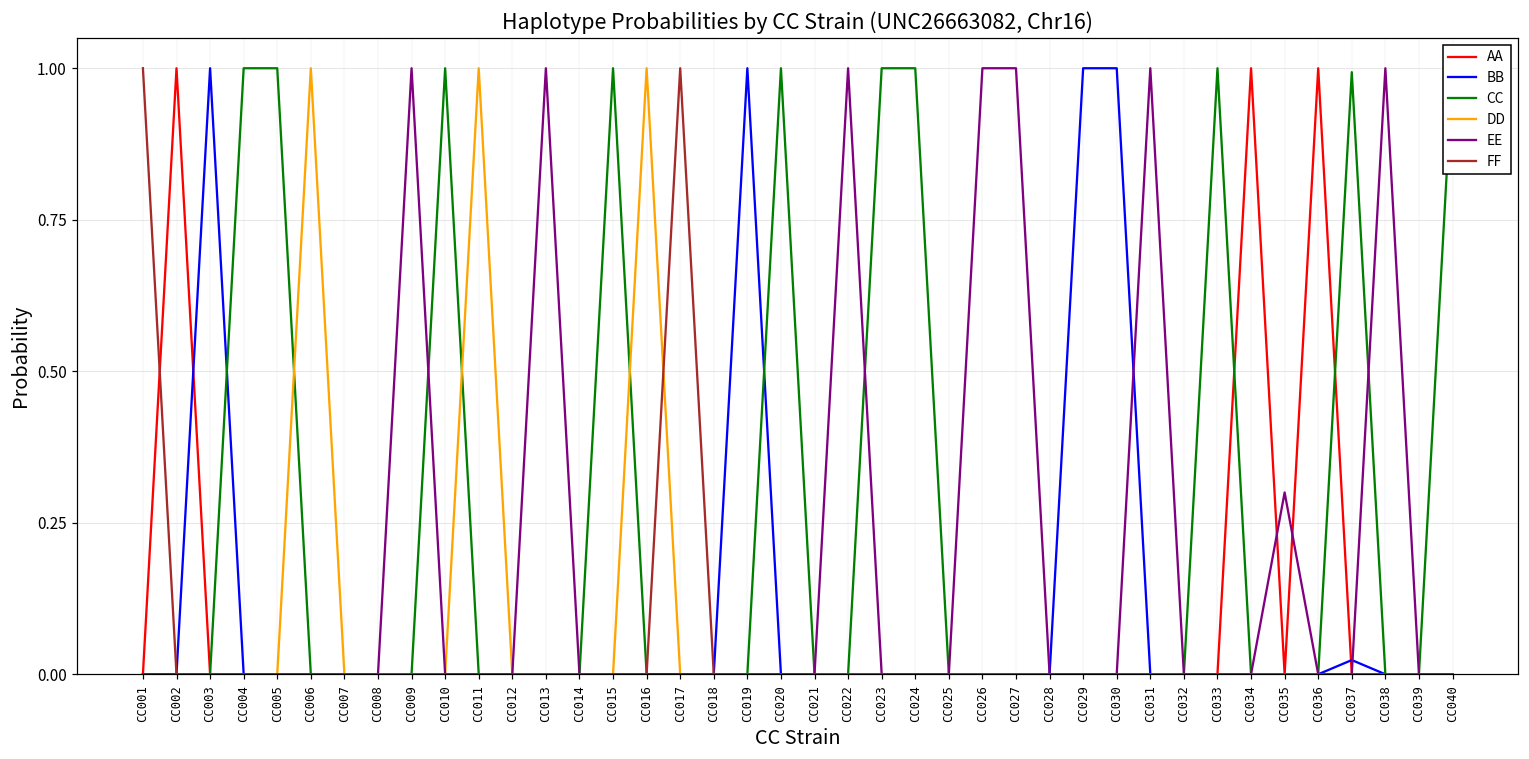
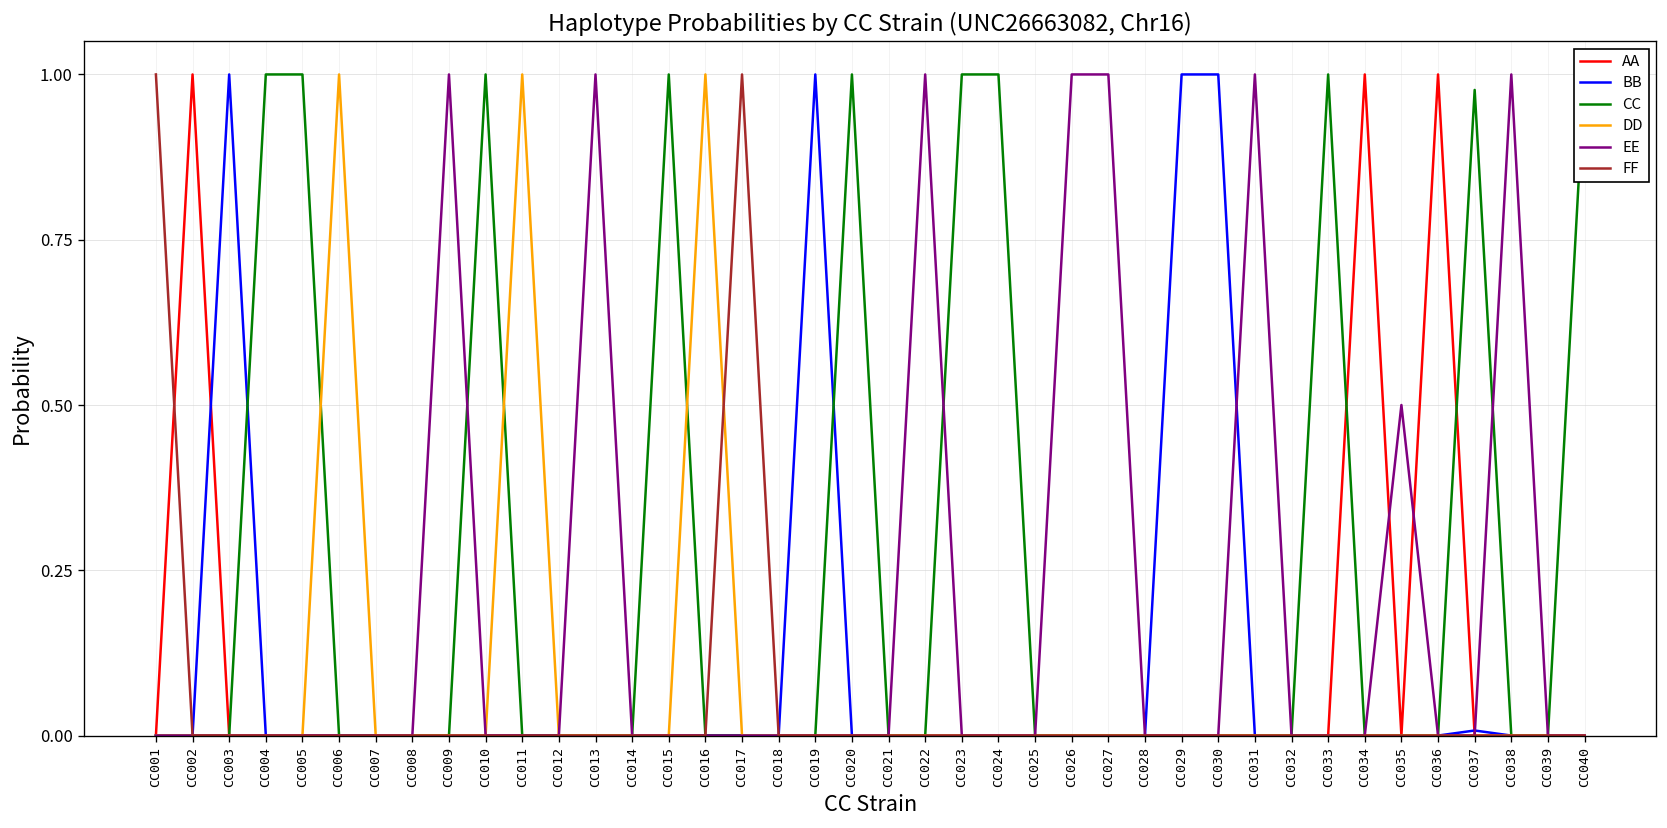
  {
    "AA": {
      "CC002": 1.00,
      "CC034": 1.00,
      "CC036": 1.00
    },
    "BB": {
      "CC003": 1.00,
      "CC019": 1.00,
      "CC029": 1.00,
      "CC030": 1.00,
-     "CC037": 0.02
+     "CC037": 0.01
    },
    "CC": {
      "CC004": 1.00,
      "CC005": 1.00,
      "CC010": 1.00,
      "CC015": 1.00,
      "CC020": 1.00,
      "CC023": 1.00,
      "CC024": 1.00,
      "CC033": 1.00,
-     "CC037": 0.99
+     "CC037": 0.98
    },
    "DD": {
      "CC006": 1.00,
      "CC011": 1.00,
      "CC016": 1.00
    },
    "EE": {
      "CC009": 1.0,
      "CC013": 1.0,
      "CC022": 1.0,
      "CC026": 1.0,
      "CC027": 1.0,
      "CC031": 1.0,
-     "CC035": 0.3,
+     "CC035": 0.5,
      "CC038": 1.0
    },
    "FF": {
      "CC001": 1.00,
      "CC017": 1.00
    }
  }
